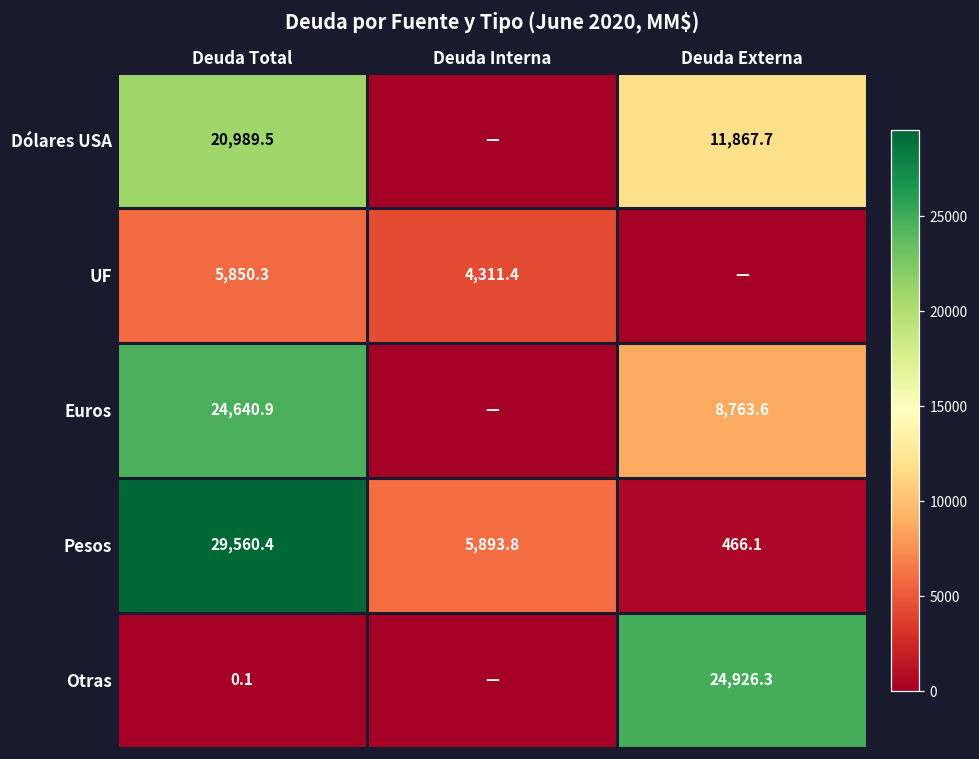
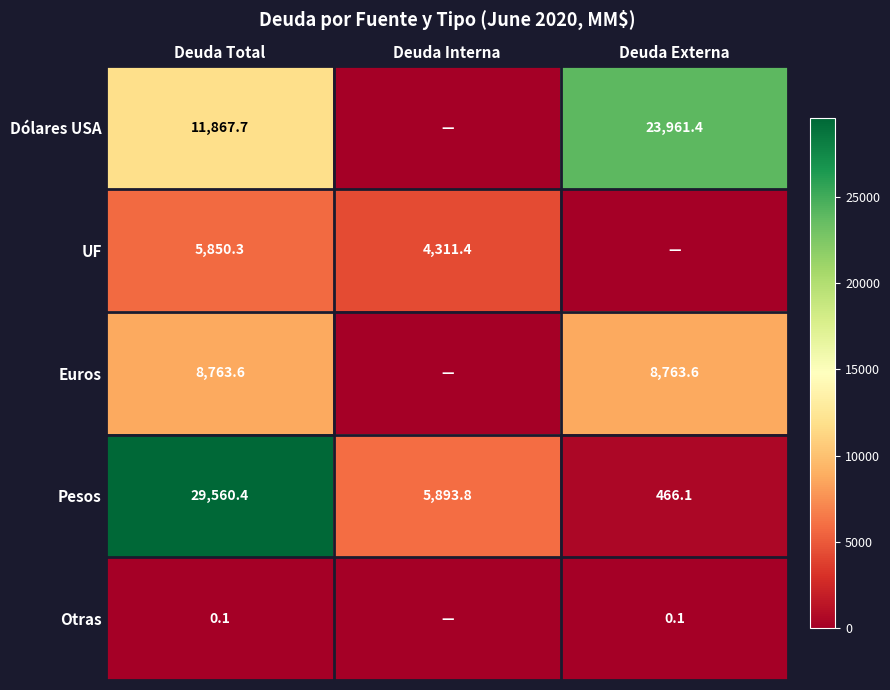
  {
    "Dólares USA": {
-     "Deuda Total": "20,989.5",
-     "Deuda Externa": "11,867.7"
+     "Deuda Total": "11,867.7",
+     "Deuda Externa": "23,961.4"
    },
    "UF": {
      "Deuda Total": "5,850.3",
      "Deuda Interna": "4,311.4"
    },
    "Euros": {
-     "Deuda Total": "24,640.9",
+     "Deuda Total": "8,763.6",
      "Deuda Externa": "8,763.6"
    },
    "Pesos": {
      "Deuda Total": "29,560.4",
      "Deuda Interna": "5,893.8",
      "Deuda Externa": "466.1"
    },
    "Otras": {
      "Deuda Total": "0.1",
-     "Deuda Externa": "24,926.3"
+     "Deuda Externa": "0.1"
    }
  }
